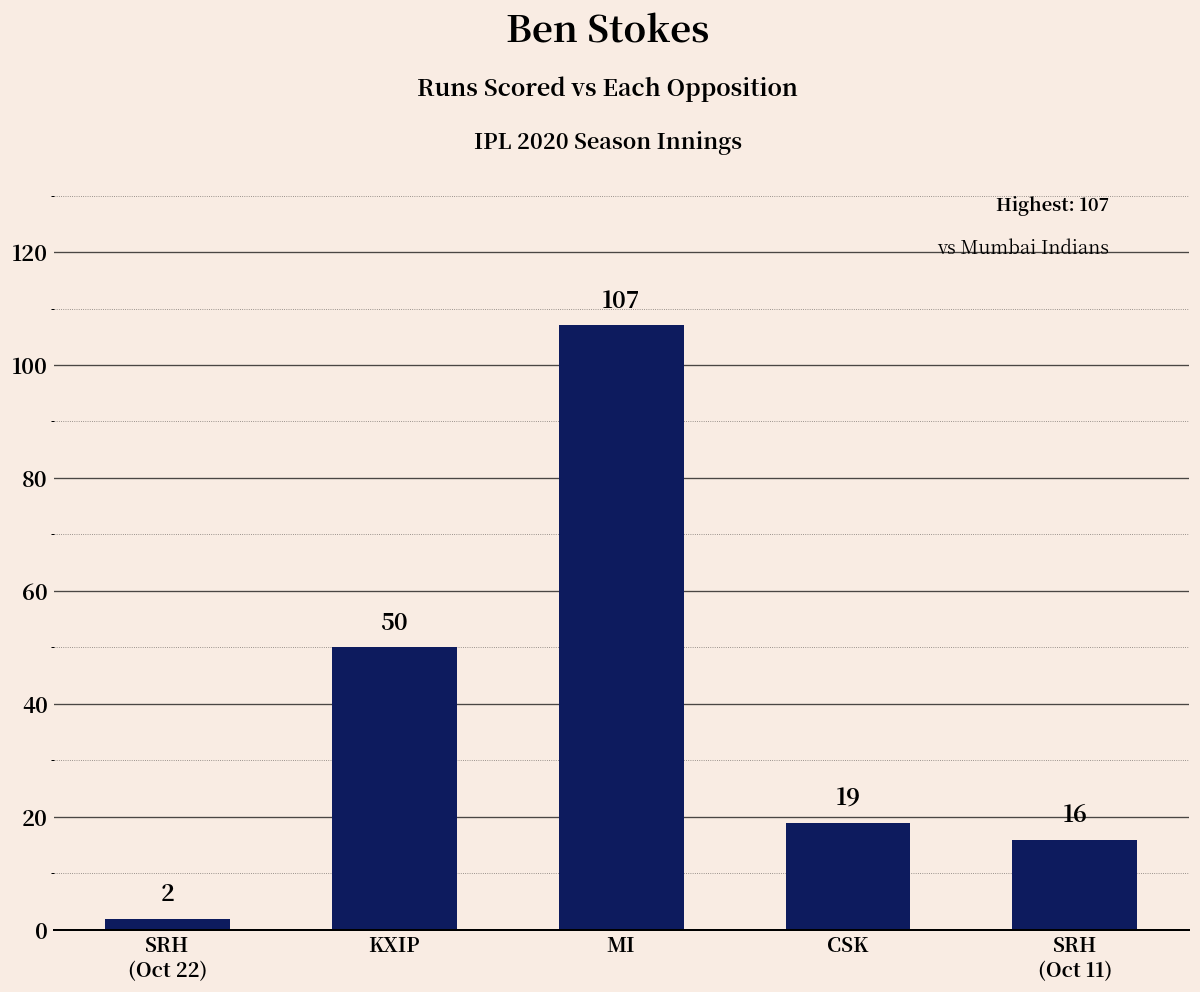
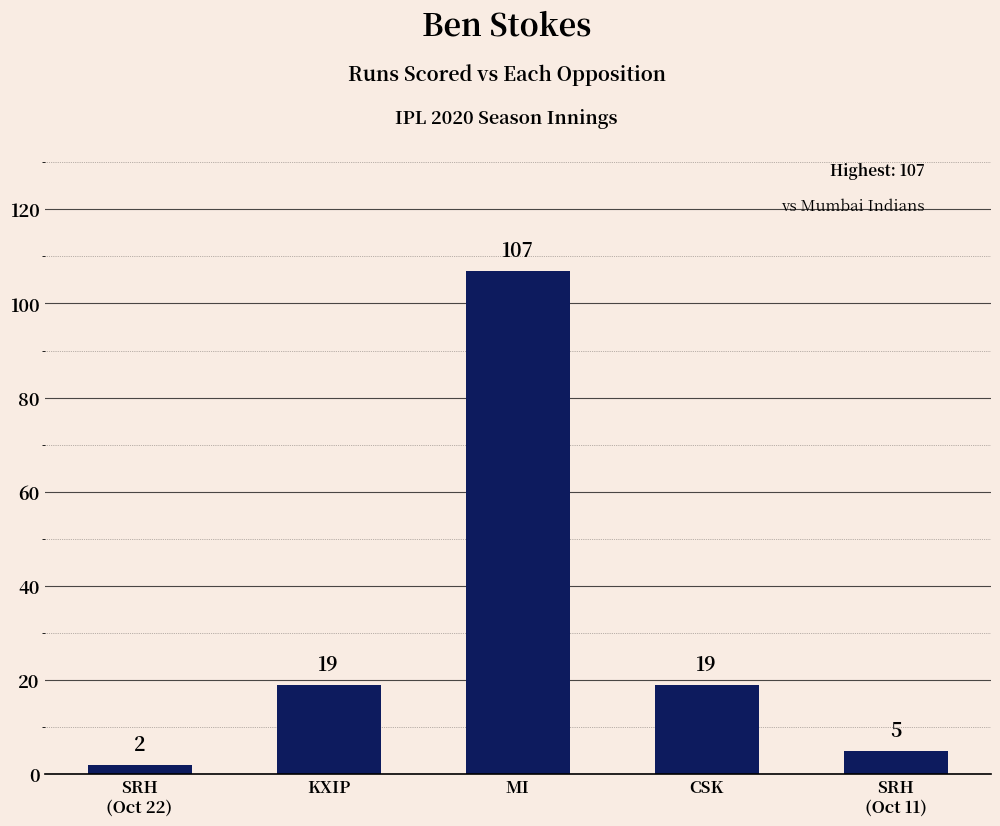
  {
    "SRH (Oct 22)": 2,
-   "KXIP": 50,
+   "KXIP": 19,
    "MI": 107,
    "CSK": 19,
-   "SRH (Oct 11)": 16
+   "SRH (Oct 11)": 5
  }
